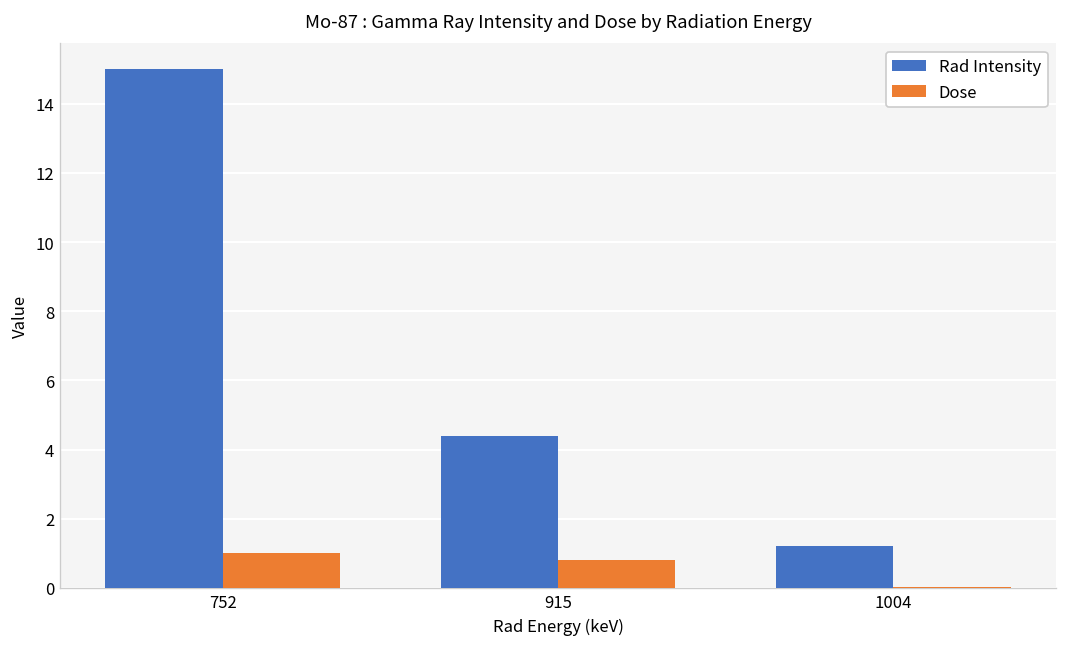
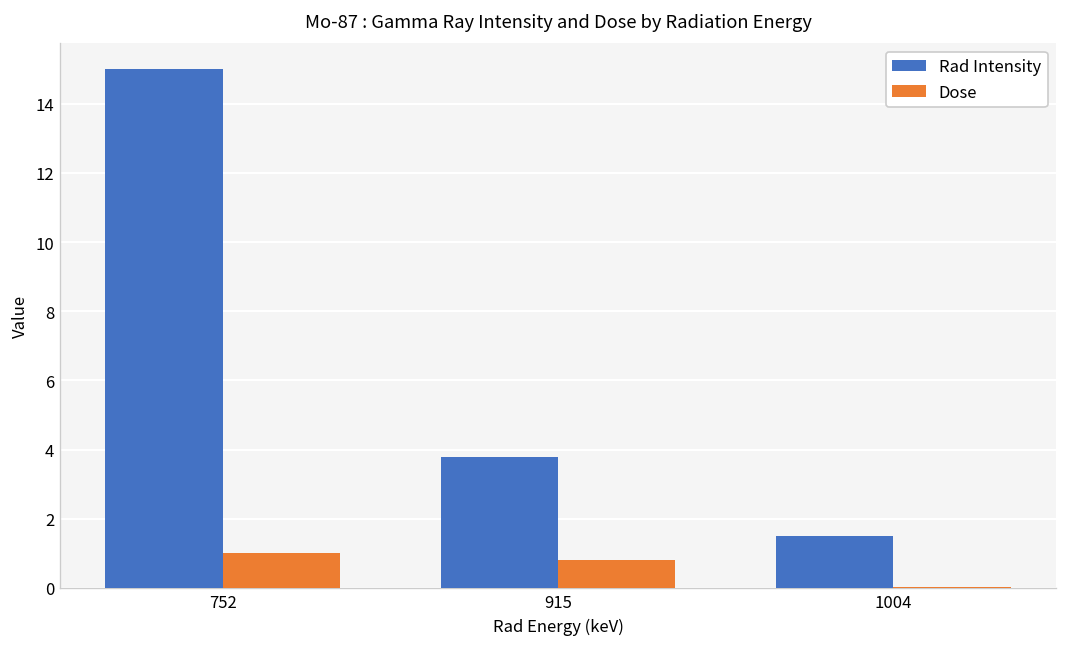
  {
    "Rad Intensity": {
      "752": 15.0,
-     "915": 4.4,
-     "1004": 1.2
+     "915": 3.8,
+     "1004": 1.5
    },
    "Dose": {
      "752": 1.0,
      "915": 0.8
    }
  }
